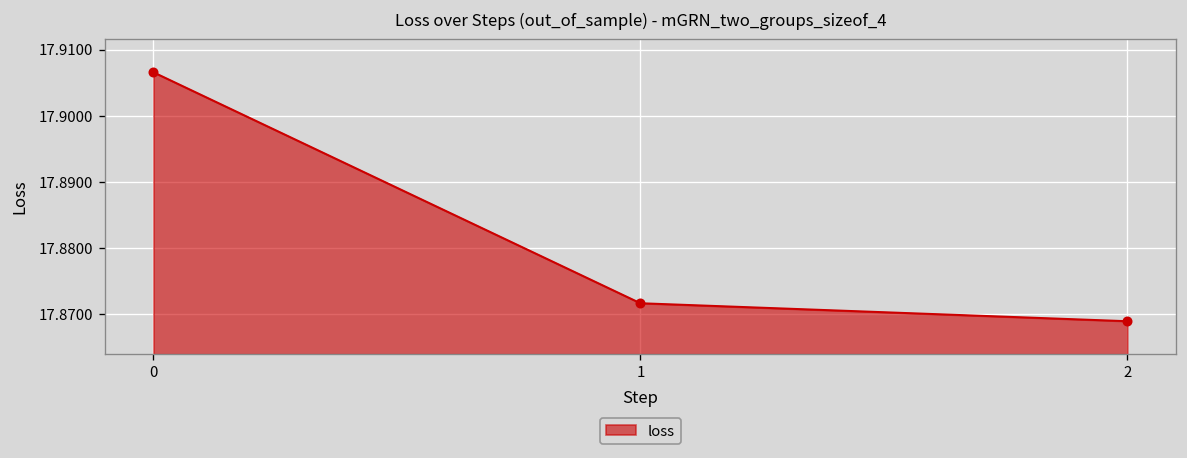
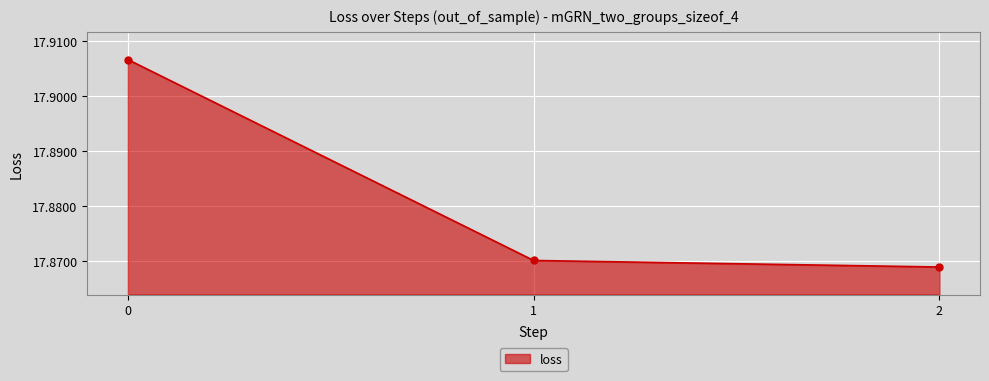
  {
    "0": 17.907,
-   "1": 17.872,
+   "1": 17.870,
    "2": 17.869
  }
